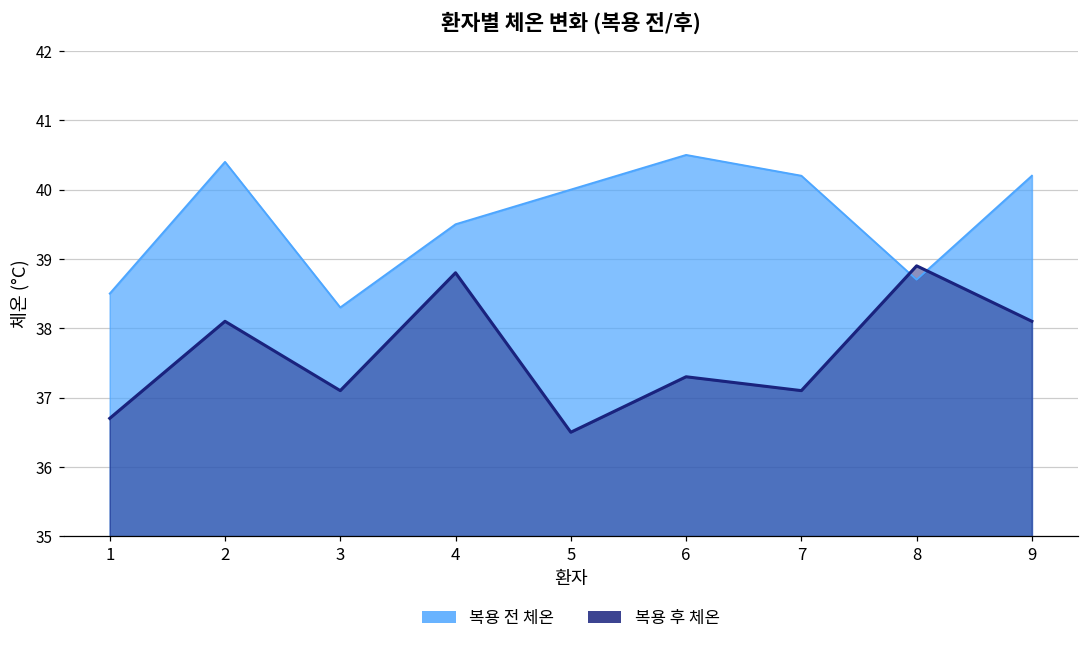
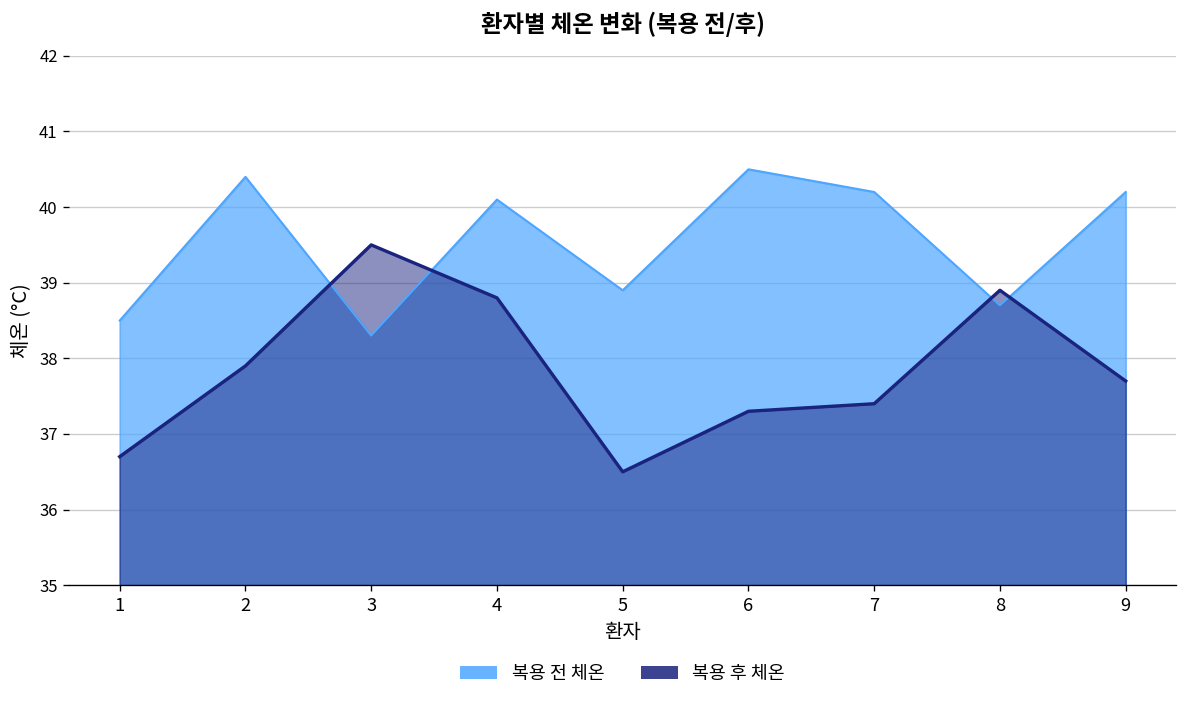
  {
    "복용 전 체온": {
      "1": 38.5,
      "2": 40.4,
      "3": 38.3,
-     "4": 39.5,
-     "5": 40.0,
+     "4": 40.1,
+     "5": 38.9,
      "6": 40.5,
      "7": 40.2,
      "8": 38.7,
      "9": 40.2
    },
    "복용 후 체온": {
      "1": 36.7,
-     "2": 38.1,
-     "3": 37.1,
+     "2": 37.9,
+     "3": 39.5,
      "4": 38.8,
      "5": 36.5,
      "6": 37.3,
-     "7": 37.1,
+     "7": 37.4,
      "8": 38.9,
-     "9": 38.1
+     "9": 37.7
    }
  }
